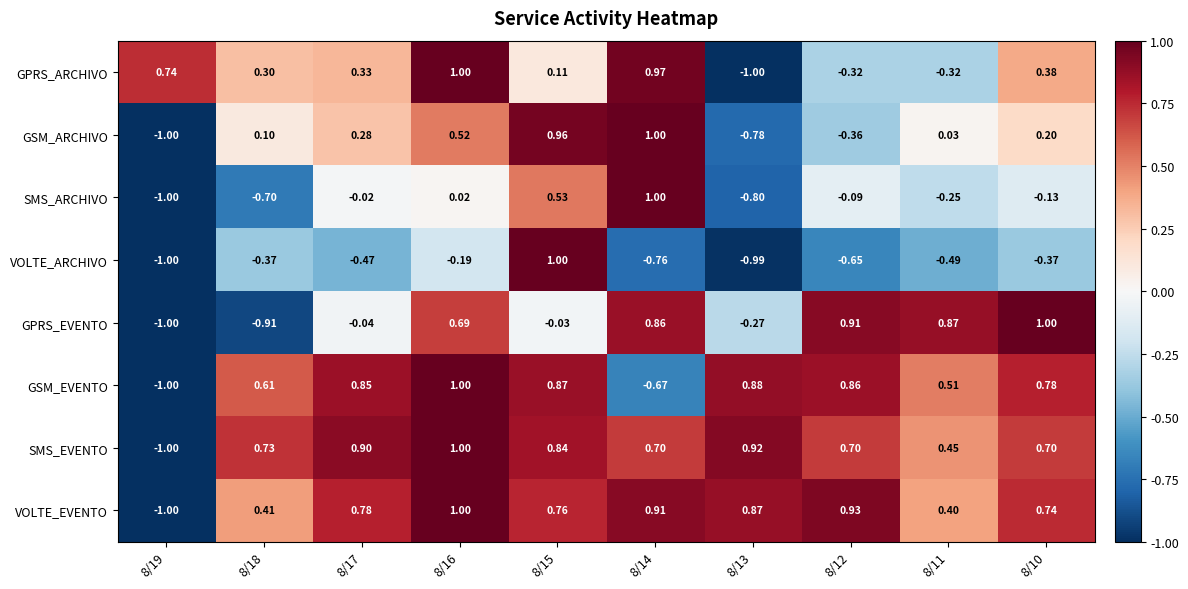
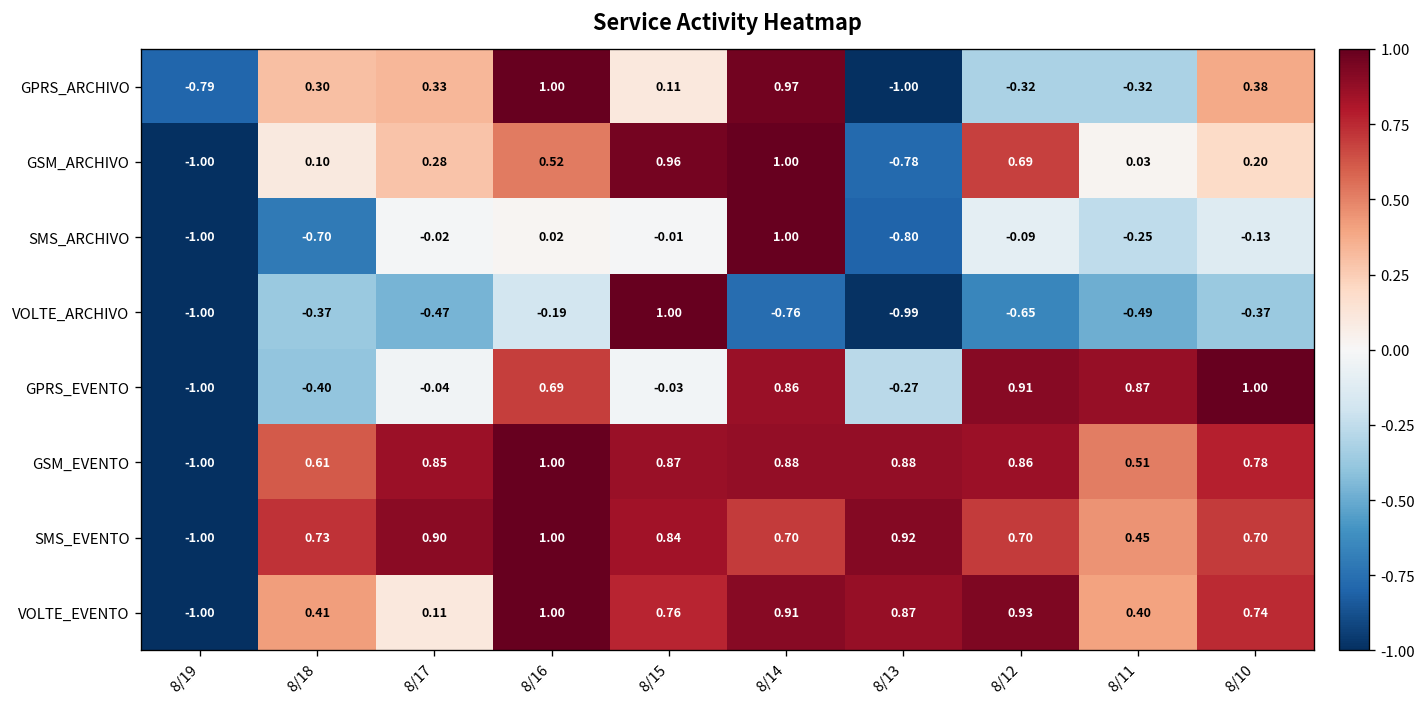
  {
    "GPRS_ARCHIVO": {
-     "8/19": 0.74,
+     "8/19": -0.79,
      "8/18": 0.30,
      "8/17": 0.33,
      "8/16": 1.00,
      "8/15": 0.11,
      "8/14": 0.97,
      "8/13": -1.00,
      "8/12": -0.32,
      "8/11": -0.32,
      "8/10": 0.38
    },
    "GSM_ARCHIVO": {
      "8/19": -1.00,
      "8/18": 0.10,
      "8/17": 0.28,
      "8/16": 0.52,
      "8/15": 0.96,
      "8/14": 1.00,
      "8/13": -0.78,
-     "8/12": -0.36,
+     "8/12": 0.69,
      "8/11": 0.03,
      "8/10": 0.20
    },
    "SMS_ARCHIVO": {
      "8/19": -1.00,
      "8/18": -0.70,
      "8/17": -0.02,
      "8/16": 0.02,
-     "8/15": 0.53,
+     "8/15": -0.01,
      "8/14": 1.00,
      "8/13": -0.80,
      "8/12": -0.09,
      "8/11": -0.25,
      "8/10": -0.13
    },
    "VOLTE_ARCHIVO": {
      "8/19": -1.00,
      "8/18": -0.37,
      "8/17": -0.47,
      "8/16": -0.19,
      "8/15": 1.00,
      "8/14": -0.76,
      "8/13": -0.99,
      "8/12": -0.65,
      "8/11": -0.49,
      "8/10": -0.37
    },
    "GPRS_EVENTO": {
      "8/19": -1.00,
-     "8/18": -0.91,
+     "8/18": -0.40,
      "8/17": -0.04,
      "8/16": 0.69,
      "8/15": -0.03,
      "8/14": 0.86,
      "8/13": -0.27,
      "8/12": 0.91,
      "8/11": 0.87,
      "8/10": 1.00
    },
    "GSM_EVENTO": {
      "8/19": -1.00,
      "8/18": 0.61,
      "8/17": 0.85,
      "8/16": 1.00,
      "8/15": 0.87,
-     "8/14": -0.67,
+     "8/14": 0.88,
      "8/13": 0.88,
      "8/12": 0.86,
      "8/11": 0.51,
      "8/10": 0.78
    },
    "SMS_EVENTO": {
      "8/19": -1.00,
      "8/18": 0.73,
      "8/17": 0.90,
      "8/16": 1.00,
      "8/15": 0.84,
      "8/14": 0.70,
      "8/13": 0.92,
      "8/12": 0.70,
      "8/11": 0.45,
      "8/10": 0.70
    },
    "VOLTE_EVENTO": {
      "8/19": -1.00,
      "8/18": 0.41,
-     "8/17": 0.78,
+     "8/17": 0.11,
      "8/16": 1.00,
      "8/15": 0.76,
      "8/14": 0.91,
      "8/13": 0.87,
      "8/12": 0.93,
      "8/11": 0.40,
      "8/10": 0.74
    }
  }
